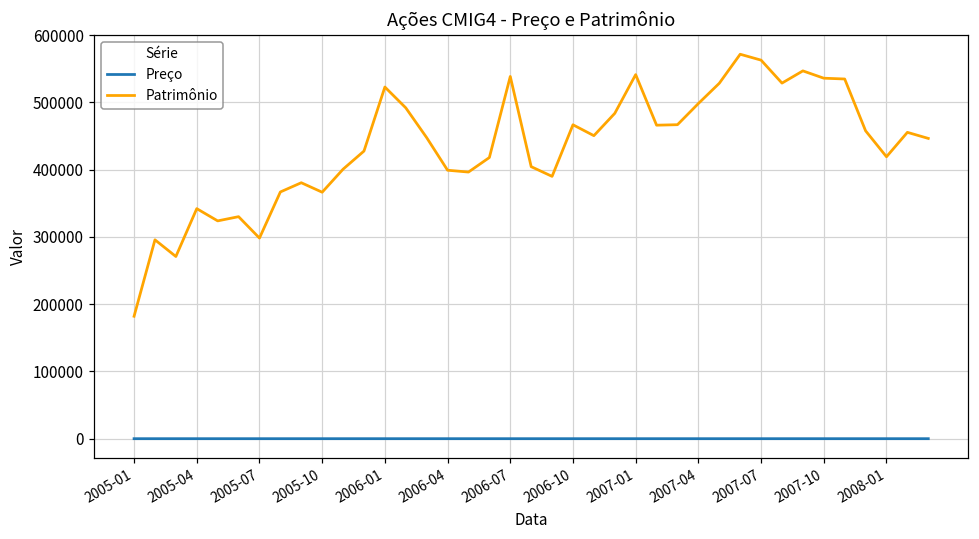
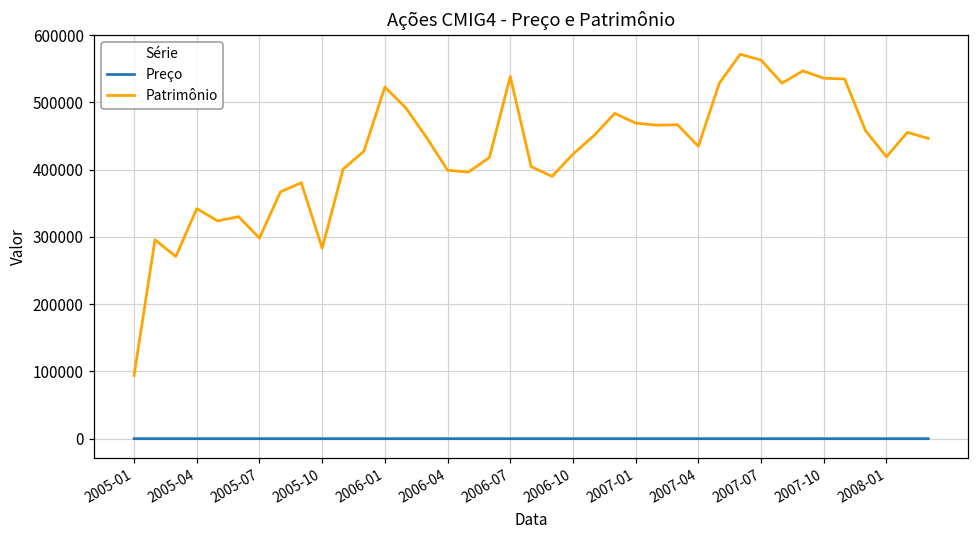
  {
    "Preço": {
      "2005-01": 0,
      "2005-04": 0,
      "2005-07": 0,
      "2005-10": 0,
      "2006-01": 0,
      "2006-04": 0,
      "2006-07": 0,
      "2006-10": 0,
      "2007-01": 0,
      "2007-04": 0,
      "2007-07": 0,
      "2007-10": 0,
      "2008-01": 0
    },
    "Patrimônio": {
-     "2005-01": 180000,
+     "2005-01": 90000,
      "2005-04": 340000,
      "2005-07": 300000,
-     "2005-10": 370000,
+     "2005-10": 280000,
      "2006-01": 520000,
      "2006-04": 400000,
      "2006-07": 540000,
-     "2006-10": 470000,
-     "2007-01": 540000,
-     "2007-04": 500000,
+     "2006-10": 420000,
+     "2007-01": 470000,
+     "2007-04": 430000,
      "2007-07": 560000,
      "2007-10": 540000,
      "2008-01": 420000
    }
  }
